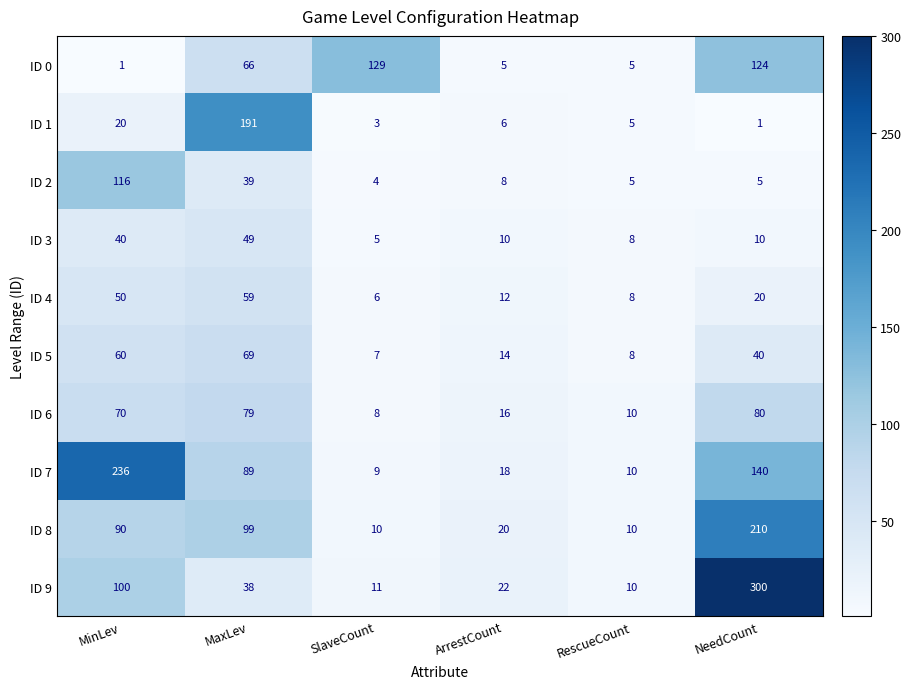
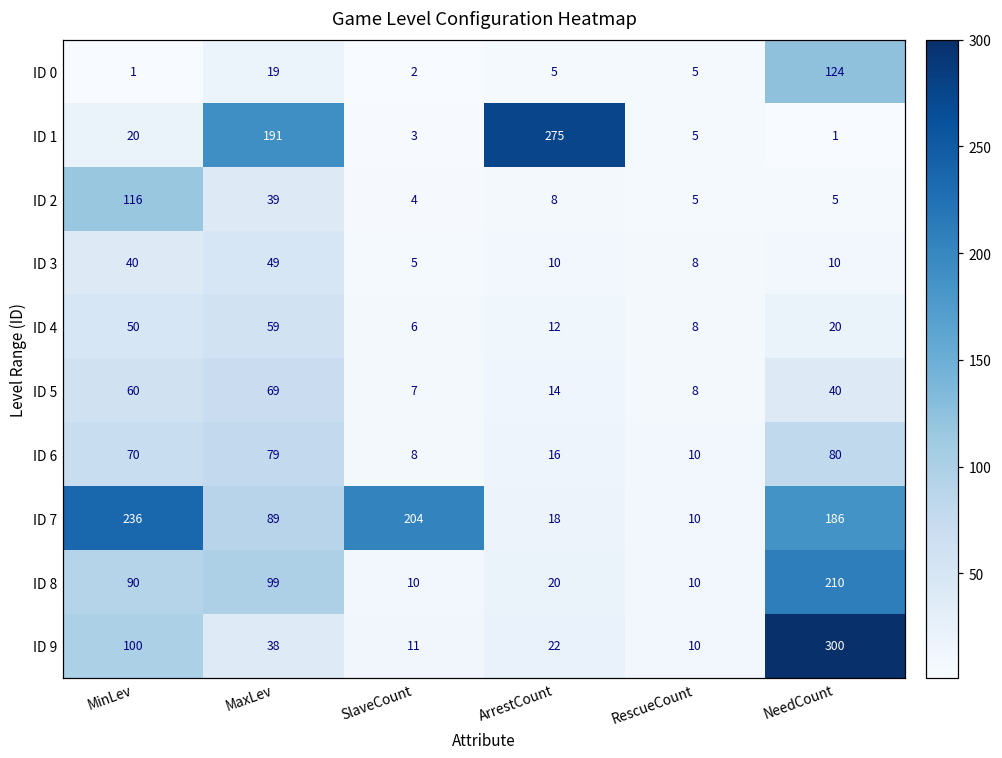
  {
    "ID 0": {
      "MinLev": 1,
-     "MaxLev": 66,
-     "SlaveCount": 129,
+     "MaxLev": 19,
+     "SlaveCount": 2,
      "ArrestCount": 5,
      "RescueCount": 5,
      "NeedCount": 124
    },
    "ID 1": {
      "MinLev": 20,
      "MaxLev": 191,
      "SlaveCount": 3,
-     "ArrestCount": 6,
+     "ArrestCount": 275,
      "RescueCount": 5,
      "NeedCount": 1
    },
    "ID 2": {
      "MinLev": 116,
      "MaxLev": 39,
      "SlaveCount": 4,
      "ArrestCount": 8,
      "RescueCount": 5,
      "NeedCount": 5
    },
    "ID 3": {
      "MinLev": 40,
      "MaxLev": 49,
      "SlaveCount": 5,
      "ArrestCount": 10,
      "RescueCount": 8,
      "NeedCount": 10
    },
    "ID 4": {
      "MinLev": 50,
      "MaxLev": 59,
      "SlaveCount": 6,
      "ArrestCount": 12,
      "RescueCount": 8,
      "NeedCount": 20
    },
    "ID 5": {
      "MinLev": 60,
      "MaxLev": 69,
      "SlaveCount": 7,
      "ArrestCount": 14,
      "RescueCount": 8,
      "NeedCount": 40
    },
    "ID 6": {
      "MinLev": 70,
      "MaxLev": 79,
      "SlaveCount": 8,
      "ArrestCount": 16,
      "RescueCount": 10,
      "NeedCount": 80
    },
    "ID 7": {
      "MinLev": 236,
      "MaxLev": 89,
-     "SlaveCount": 9,
+     "SlaveCount": 204,
      "ArrestCount": 18,
      "RescueCount": 10,
-     "NeedCount": 140
+     "NeedCount": 186
    },
    "ID 8": {
      "MinLev": 90,
      "MaxLev": 99,
      "SlaveCount": 10,
      "ArrestCount": 20,
      "RescueCount": 10,
      "NeedCount": 210
    },
    "ID 9": {
      "MinLev": 100,
      "MaxLev": 38,
      "SlaveCount": 11,
      "ArrestCount": 22,
      "RescueCount": 10,
      "NeedCount": 300
    }
  }
